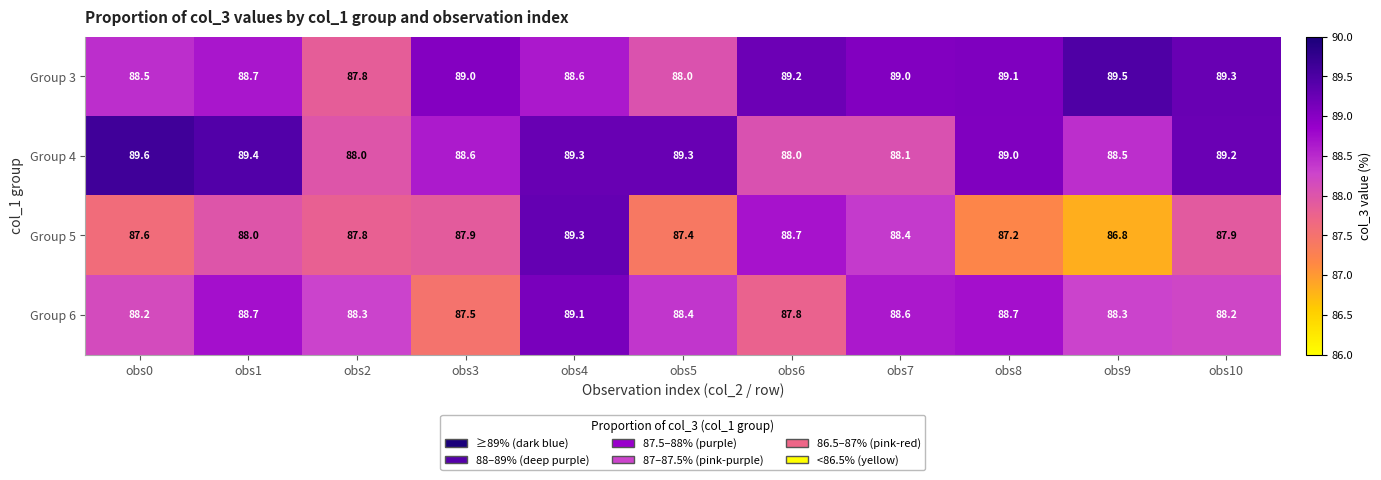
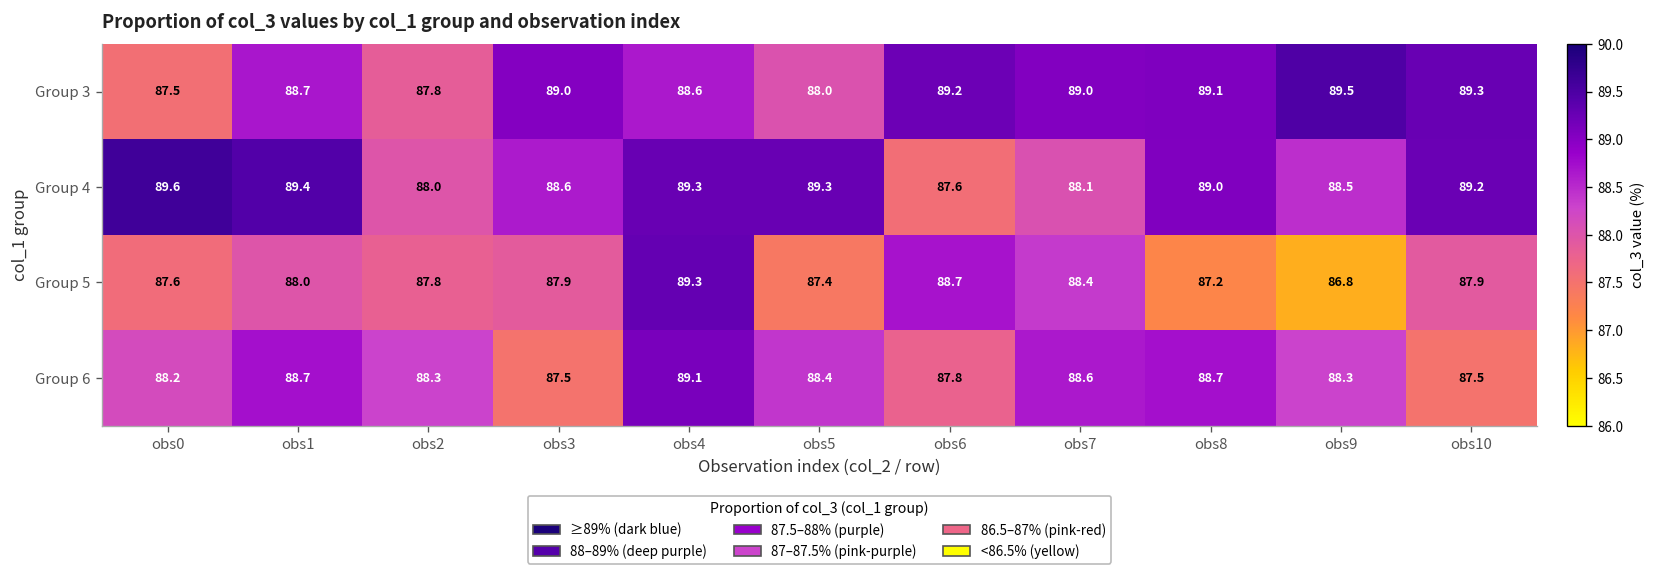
  {
    "Group 3": {
-     "obs0": 88.5,
+     "obs0": 87.5,
      "obs1": 88.7,
      "obs2": 87.8,
      "obs3": 89.0,
      "obs4": 88.6,
      "obs5": 88.0,
      "obs6": 89.2,
      "obs7": 89.0,
      "obs8": 89.1,
      "obs9": 89.5,
      "obs10": 89.3
    },
    "Group 4": {
      "obs0": 89.6,
      "obs1": 89.4,
      "obs2": 88.0,
      "obs3": 88.6,
      "obs4": 89.3,
      "obs5": 89.3,
-     "obs6": 88.0,
+     "obs6": 87.6,
      "obs7": 88.1,
      "obs8": 89.0,
      "obs9": 88.5,
      "obs10": 89.2
    },
    "Group 5": {
      "obs0": 87.6,
      "obs1": 88.0,
      "obs2": 87.8,
      "obs3": 87.9,
      "obs4": 89.3,
      "obs5": 87.4,
      "obs6": 88.7,
      "obs7": 88.4,
      "obs8": 87.2,
      "obs9": 86.8,
      "obs10": 87.9
    },
    "Group 6": {
      "obs0": 88.2,
      "obs1": 88.7,
      "obs2": 88.3,
      "obs3": 87.5,
      "obs4": 89.1,
      "obs5": 88.4,
      "obs6": 87.8,
      "obs7": 88.6,
      "obs8": 88.7,
      "obs9": 88.3,
-     "obs10": 88.2
+     "obs10": 87.5
    }
  }
